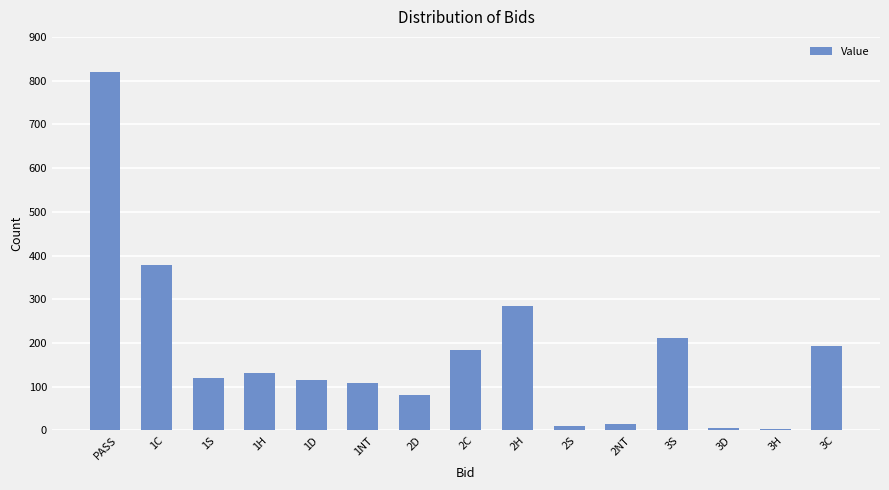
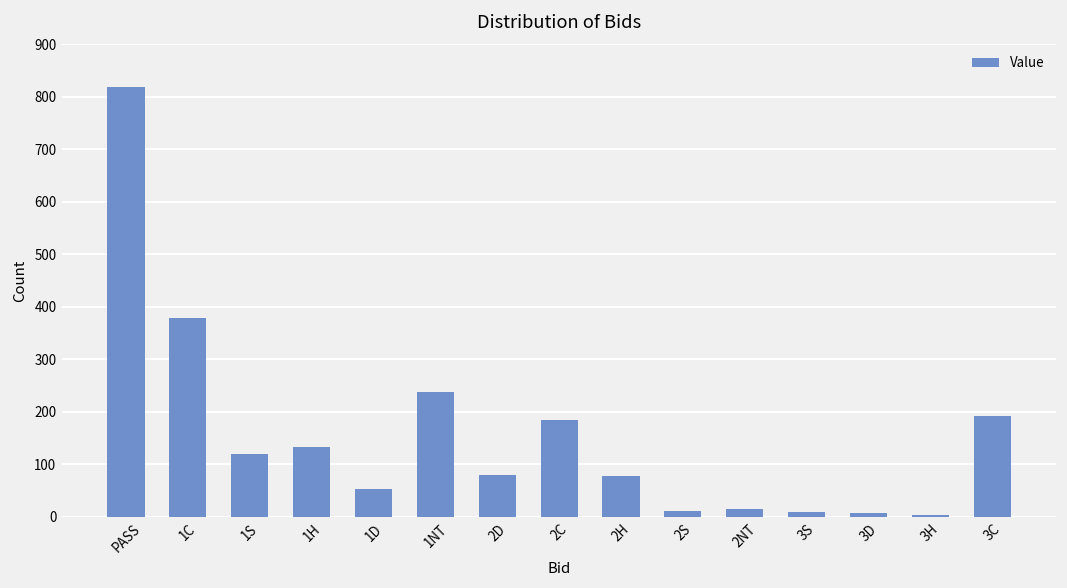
  {
    "PASS": 820,
    "1C": 380,
    "1S": 120,
    "1H": 130,
-   "1D": 120,
-   "1NT": 110,
+   "1D": 50,
+   "1NT": 240,
    "2D": 80,
    "2C": 180,
-   "2H": 280,
+   "2H": 80,
    "2S": 10,
    "2NT": 10,
-   "3S": 210,
+   "3S": 10,
    "3D": 10,
    "3C": 190
  }
